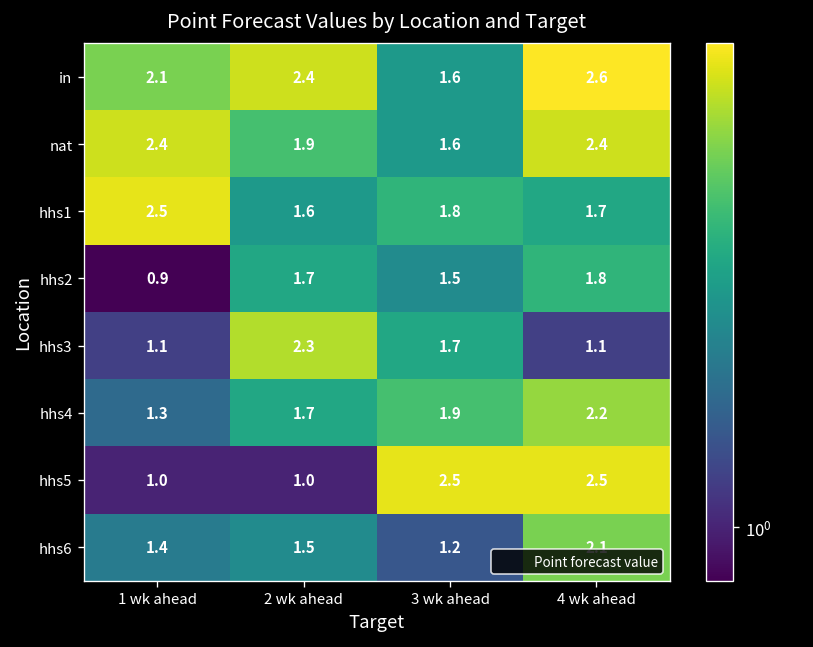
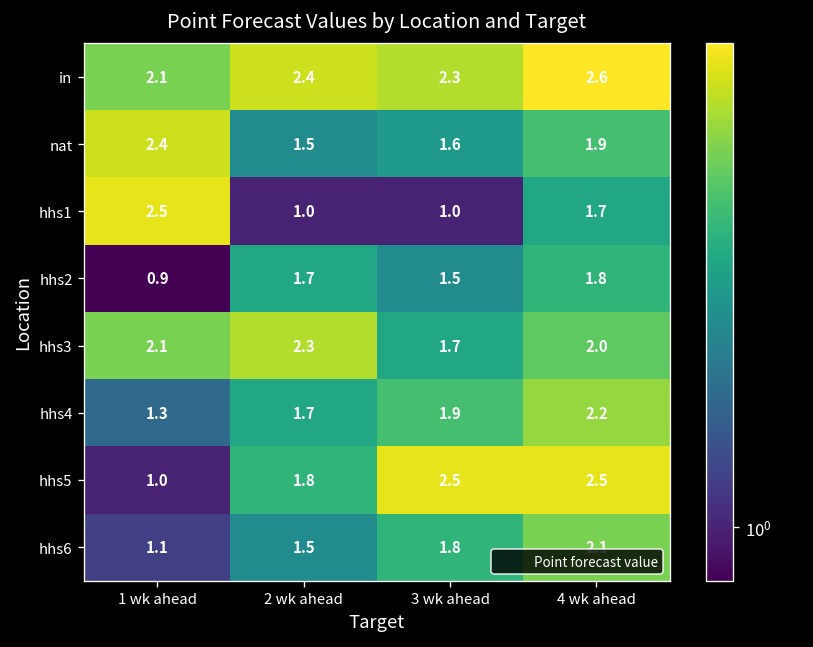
  {
    "in": {
      "1 wk ahead": 2.1,
      "2 wk ahead": 2.4,
-     "3 wk ahead": 1.6,
+     "3 wk ahead": 2.3,
      "4 wk ahead": 2.6
    },
    "nat": {
      "1 wk ahead": 2.4,
-     "2 wk ahead": 1.9,
+     "2 wk ahead": 1.5,
      "3 wk ahead": 1.6,
-     "4 wk ahead": 2.4
+     "4 wk ahead": 1.9
    },
    "hhs1": {
      "1 wk ahead": 2.5,
-     "2 wk ahead": 1.6,
-     "3 wk ahead": 1.8,
+     "2 wk ahead": 1.0,
+     "3 wk ahead": 1.0,
      "4 wk ahead": 1.7
    },
    "hhs2": {
      "1 wk ahead": 0.9,
      "2 wk ahead": 1.7,
      "3 wk ahead": 1.5,
      "4 wk ahead": 1.8
    },
    "hhs3": {
-     "1 wk ahead": 1.1,
+     "1 wk ahead": 2.1,
      "2 wk ahead": 2.3,
      "3 wk ahead": 1.7,
-     "4 wk ahead": 1.1
+     "4 wk ahead": 2.0
    },
    "hhs4": {
      "1 wk ahead": 1.3,
      "2 wk ahead": 1.7,
      "3 wk ahead": 1.9,
      "4 wk ahead": 2.2
    },
    "hhs5": {
      "1 wk ahead": 1.0,
-     "2 wk ahead": 1.0,
+     "2 wk ahead": 1.8,
      "3 wk ahead": 2.5,
      "4 wk ahead": 2.5
    },
    "hhs6": {
-     "1 wk ahead": 1.4,
+     "1 wk ahead": 1.1,
      "2 wk ahead": 1.5,
-     "3 wk ahead": 1.2
+     "3 wk ahead": 1.8
    }
  }
